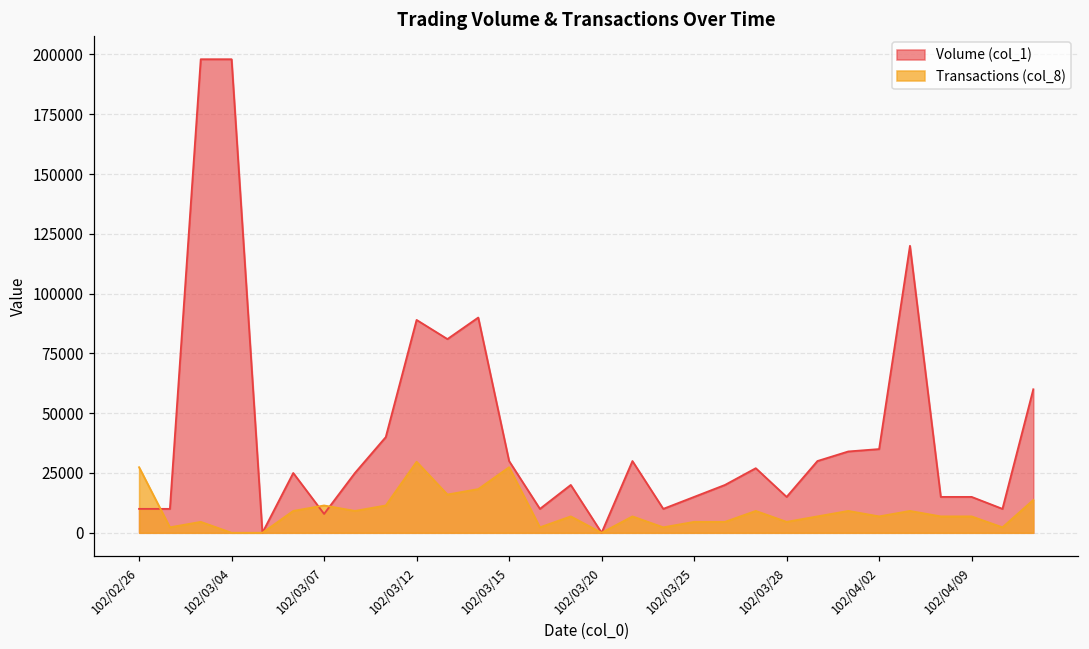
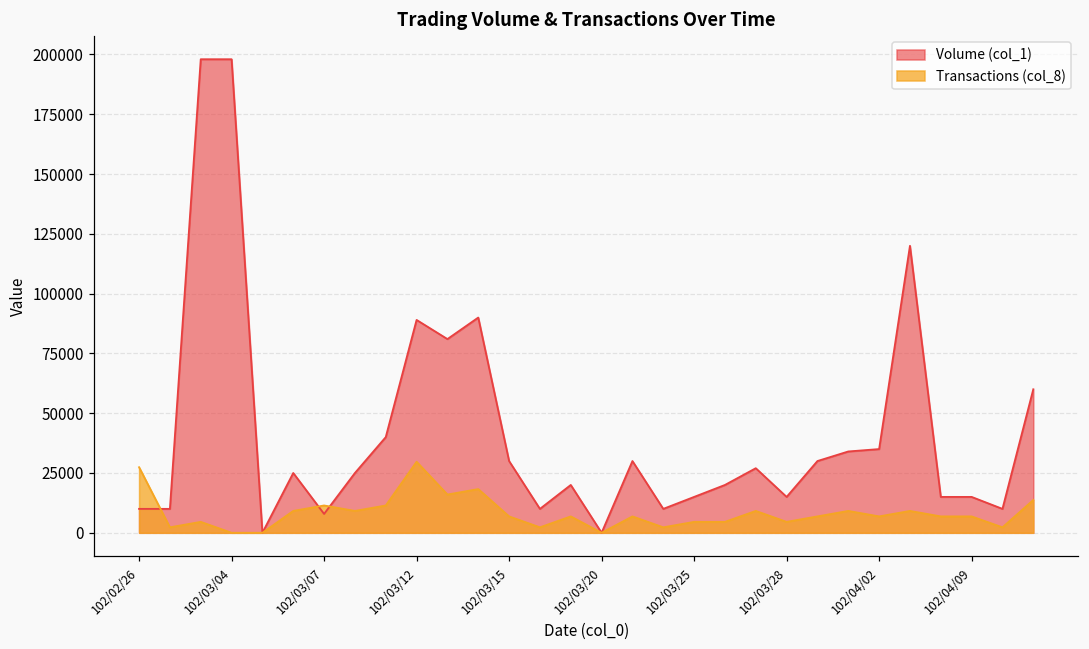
  {
    "Volume (col_1)": {
      "102/02/26": 10000,
      "102/03/04": 198000,
      "102/03/07": 8000,
      "102/03/12": 89000,
      "102/03/15": 30000,
      "102/03/25": 15000,
      "102/03/28": 15000,
      "102/04/02": 35000,
      "102/04/09": 15000
    },
    "Transactions (col_8)": {
      "102/02/26": 27000,
      "102/03/04": 0,
      "102/03/07": 11000,
      "102/03/12": 30000,
-     "102/03/15": 27000,
+     "102/03/15": 7000,
      "102/03/25": 5000,
      "102/03/28": 5000,
      "102/04/02": 7000,
      "102/04/09": 7000
    }
  }
